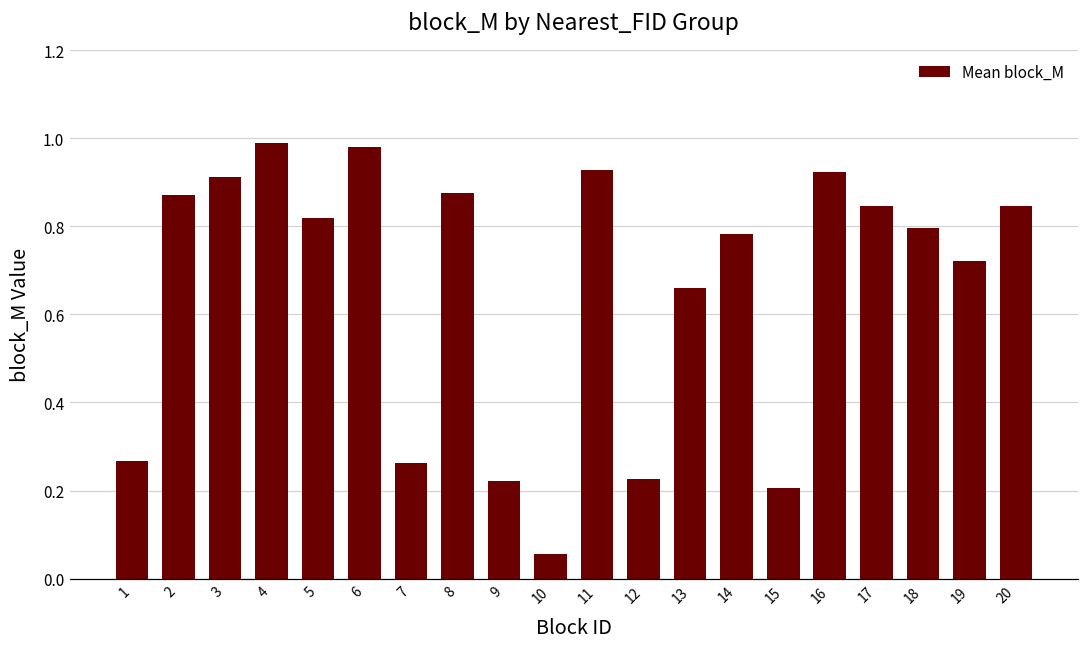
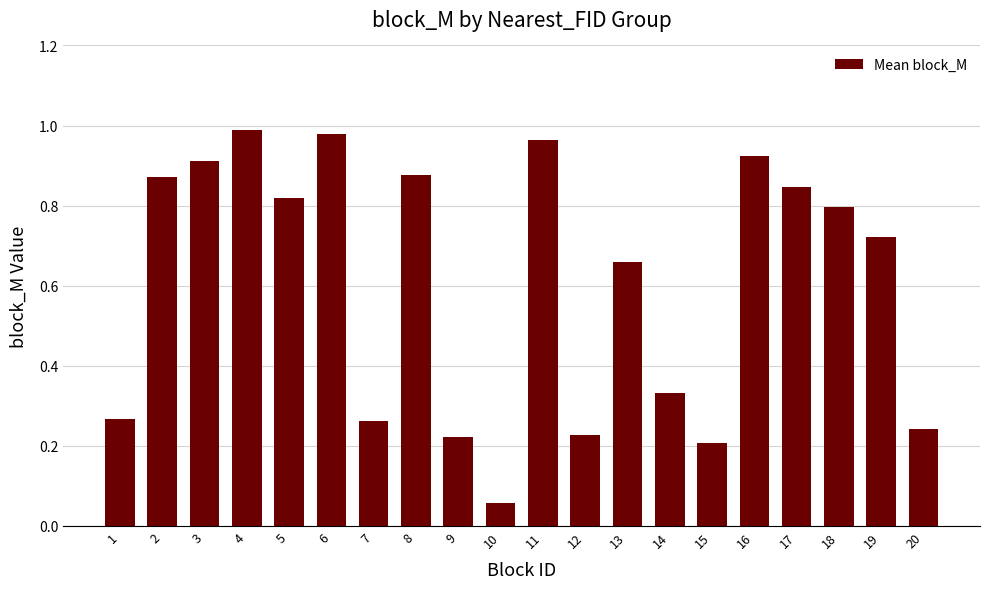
  {
    "1": 0.27,
    "2": 0.87,
    "3": 0.91,
    "4": 0.99,
    "5": 0.82,
    "6": 0.98,
    "7": 0.26,
    "8": 0.88,
    "9": 0.22,
    "10": 0.06,
-   "11": 0.93,
+   "11": 0.96,
    "12": 0.23,
    "13": 0.66,
-   "14": 0.78,
+   "14": 0.33,
    "15": 0.21,
    "16": 0.92,
    "17": 0.85,
    "18": 0.80,
    "19": 0.72,
-   "20": 0.85
+   "20": 0.24
  }
